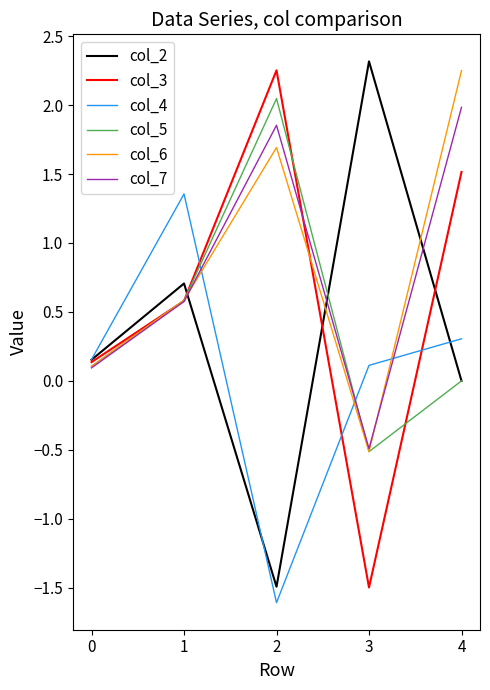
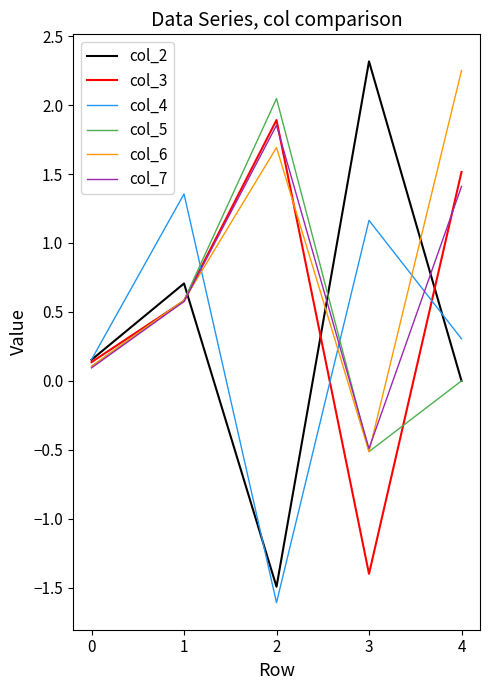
  {
    "col_2": {
      "1": 0.71,
      "2": -1.49,
      "3": 2.32
    },
    "col_3": {
-     "2": 2.25,
-     "3": -1.50,
+     "2": 1.89,
+     "3": -1.40,
      "4": 1.52
    },
    "col_4": {
      "1": 1.36,
      "2": -1.61,
-     "3": 0.11,
+     "3": 1.16,
      "4": 0.31
    },
    "col_5": {
      "2": 2.05
    },
    "col_6": {
      "2": 1.69,
      "4": 2.25
    },
    "col_7": {
      "2": 1.85,
      "3": -0.49,
-     "4": 1.98
+     "4": 1.41
    }
  }
